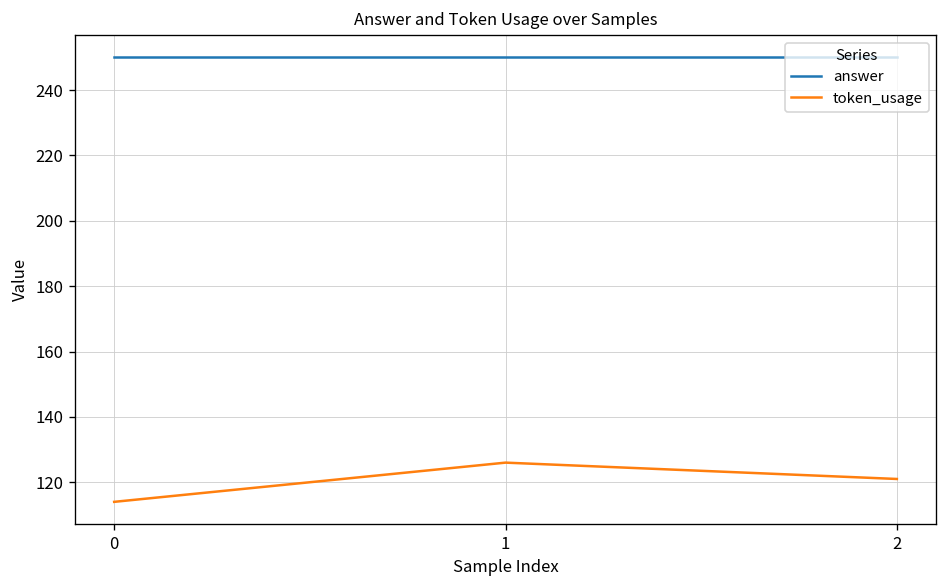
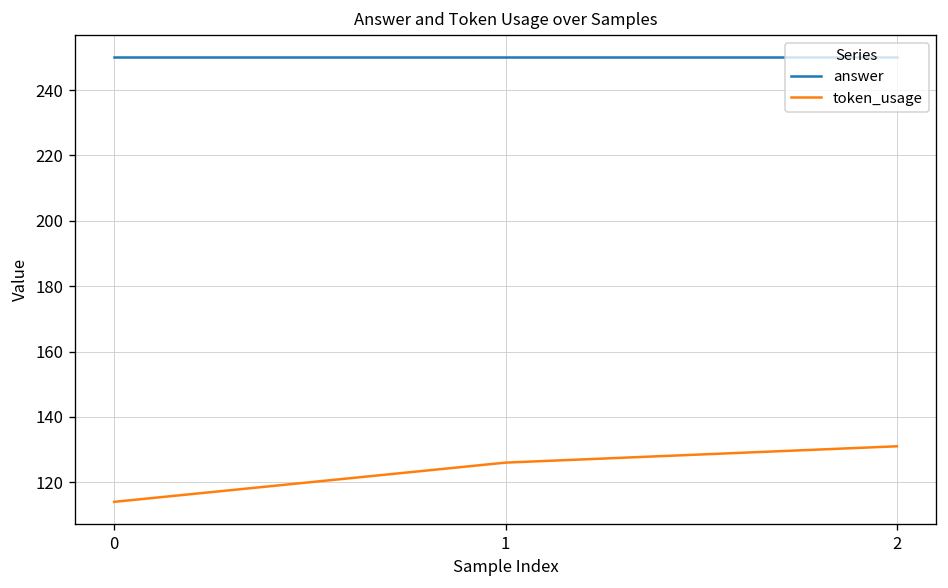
  {
    "answer": {
      "0": 250,
      "1": 250
    },
    "token_usage": {
      "0": 114,
      "1": 126,
-     "2": 121
+     "2": 131
    }
  }
